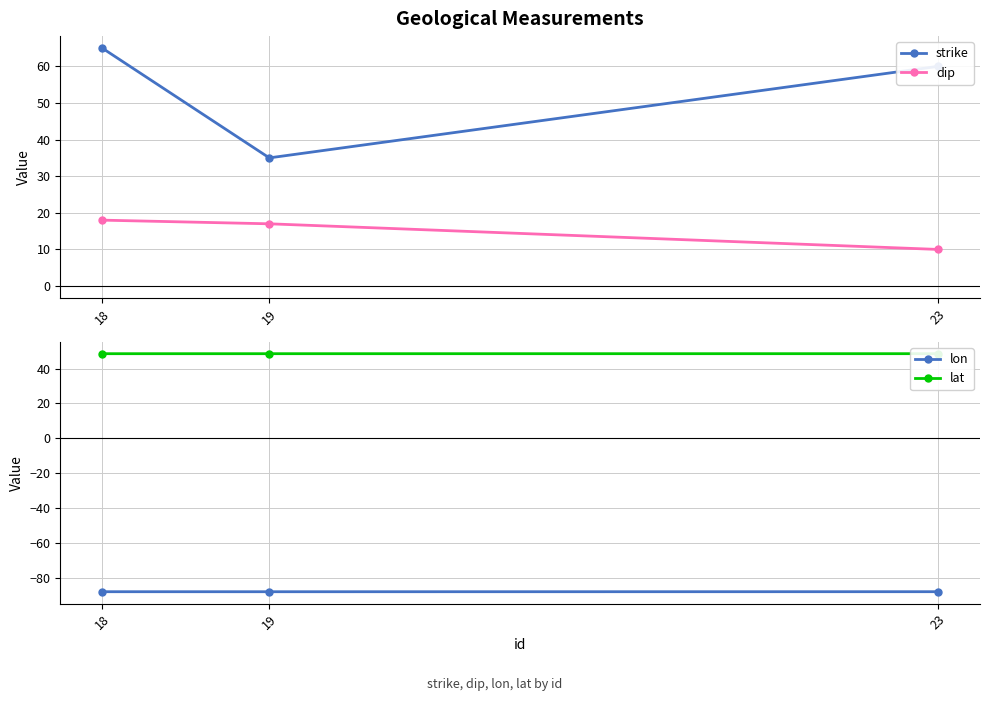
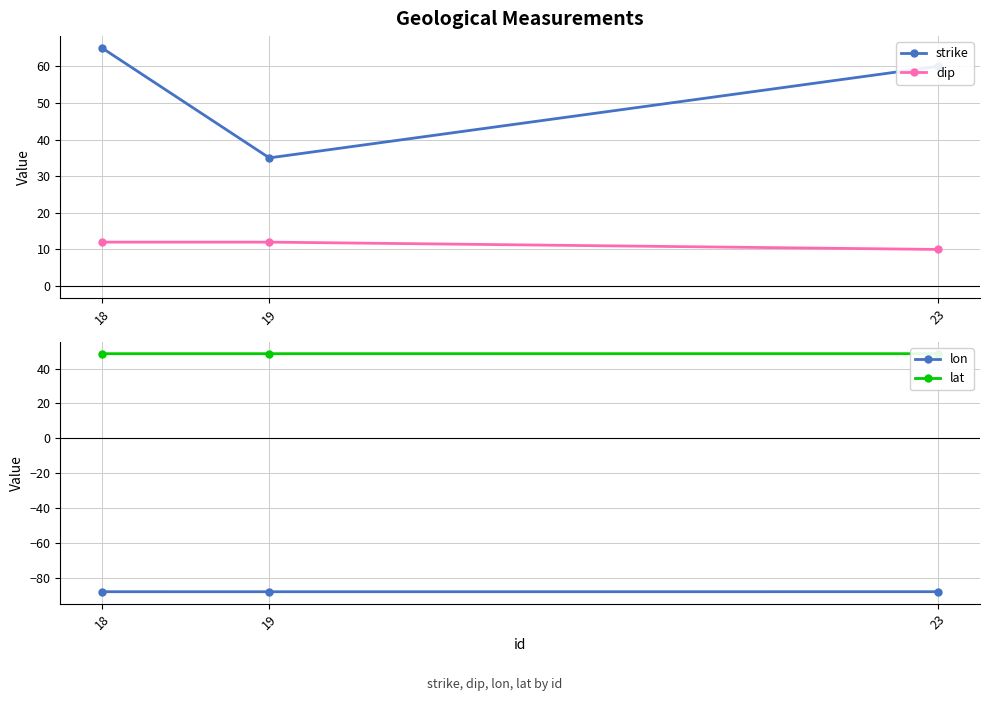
  {
    "Geological Measurements": {
      "strike": {
        "18": 65,
        "19": 35
      },
      "dip": {
-       "18": 18,
-       "19": 17,
+       "18": 12,
+       "19": 12,
        "23": 10
      }
    }
  }
